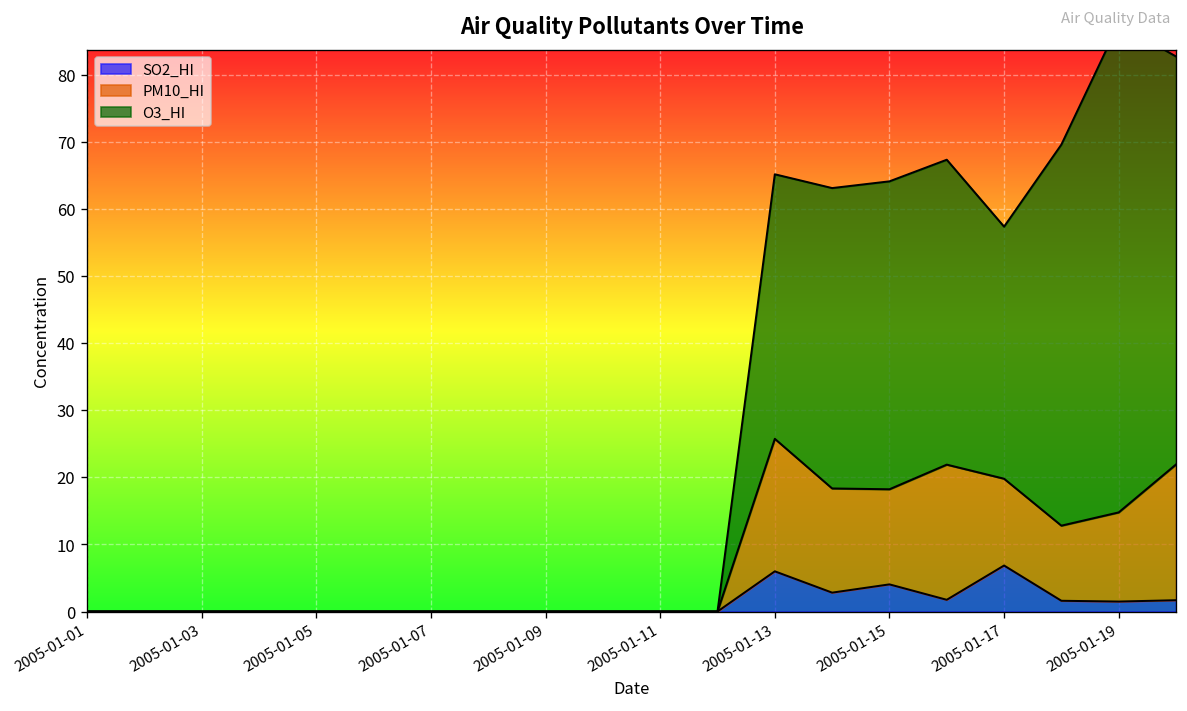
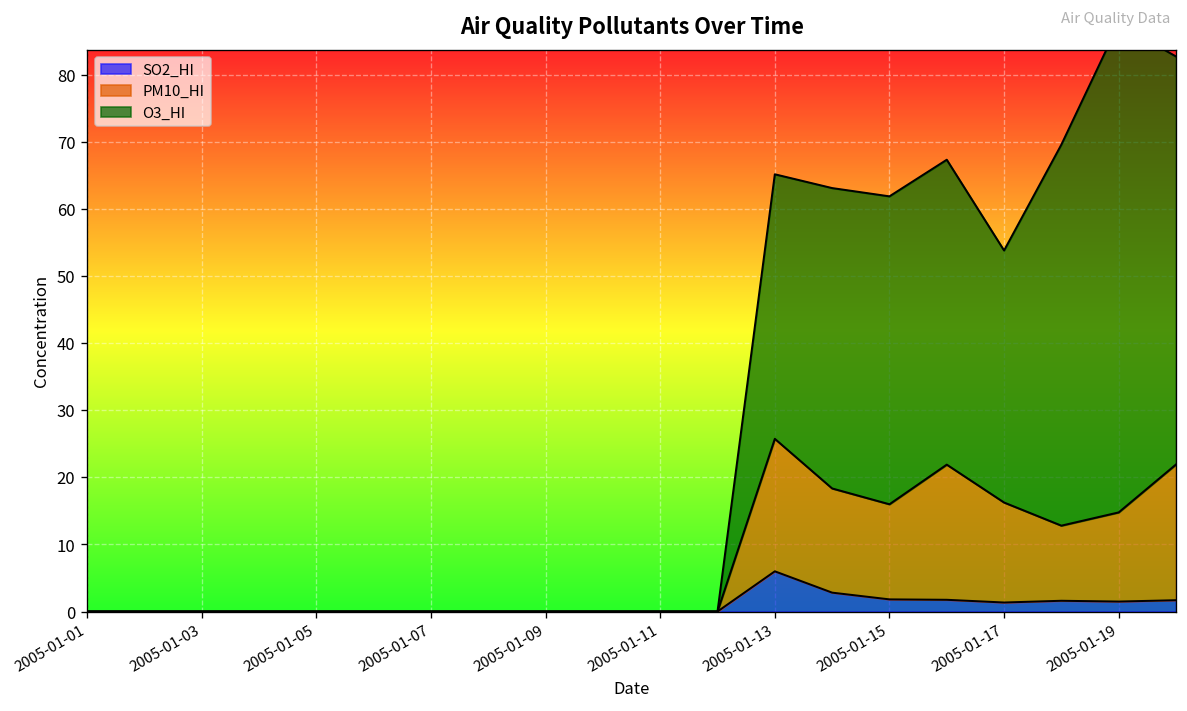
  {
    "SO2_HI": {
      "2005-01-13": 6,
-     "2005-01-15": 4,
-     "2005-01-17": 7,
+     "2005-01-15": 2,
+     "2005-01-17": 1,
      "2005-01-19": 1
    },
    "PM10_HI": {
      "2005-01-13": 20,
      "2005-01-15": 14,
-     "2005-01-17": 13,
+     "2005-01-17": 15,
      "2005-01-19": 13
    },
    "O3_HI": {
      "2005-01-13": 39,
      "2005-01-15": 46,
      "2005-01-17": 38
    }
  }
